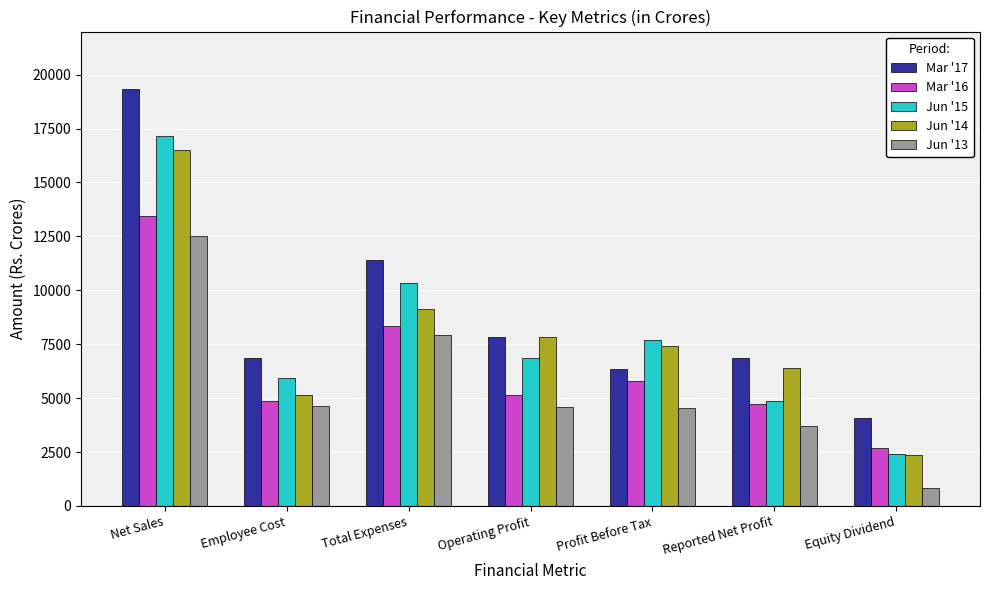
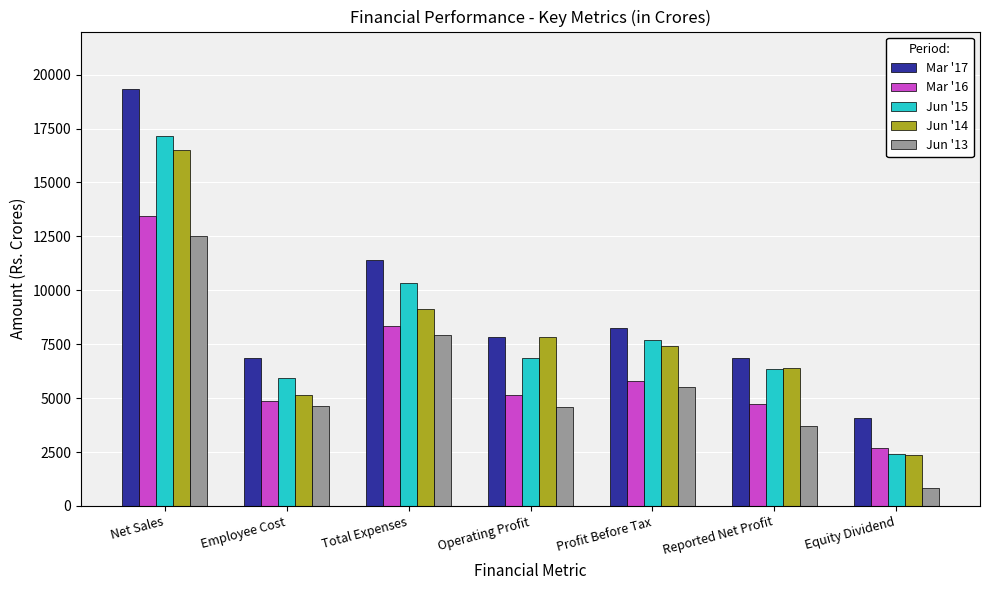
  {
    "Mar '17": {
      "Net Sales": 19300,
      "Employee Cost": 6800,
      "Total Expenses": 11400,
      "Operating Profit": 7900,
-     "Profit Before Tax": 6400,
+     "Profit Before Tax": 8300,
      "Reported Net Profit": 6900,
      "Equity Dividend": 4100
    },
    "Mar '16": {
      "Net Sales": 13400,
      "Employee Cost": 4900,
      "Total Expenses": 8300,
      "Operating Profit": 5100,
      "Profit Before Tax": 5800,
      "Reported Net Profit": 4700,
      "Equity Dividend": 2700
    },
    "Jun '15": {
      "Net Sales": 17200,
      "Employee Cost": 5900,
      "Total Expenses": 10400,
      "Operating Profit": 6900,
      "Profit Before Tax": 7700,
-     "Reported Net Profit": 4900,
+     "Reported Net Profit": 6300,
      "Equity Dividend": 2400
    },
    "Jun '14": {
      "Net Sales": 16500,
      "Employee Cost": 5100,
      "Total Expenses": 9100,
      "Operating Profit": 7800,
      "Profit Before Tax": 7400,
      "Reported Net Profit": 6400,
      "Equity Dividend": 2400
    },
    "Jun '13": {
      "Net Sales": 12500,
      "Employee Cost": 4600,
      "Total Expenses": 7900,
      "Operating Profit": 4600,
-     "Profit Before Tax": 4500,
+     "Profit Before Tax": 5500,
      "Reported Net Profit": 3700,
      "Equity Dividend": 800
    }
  }
